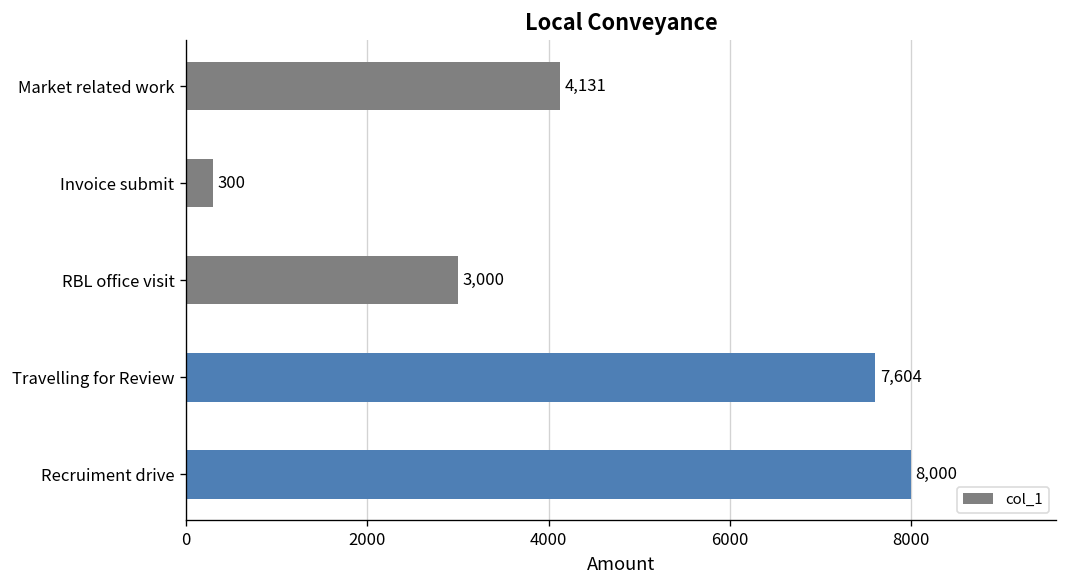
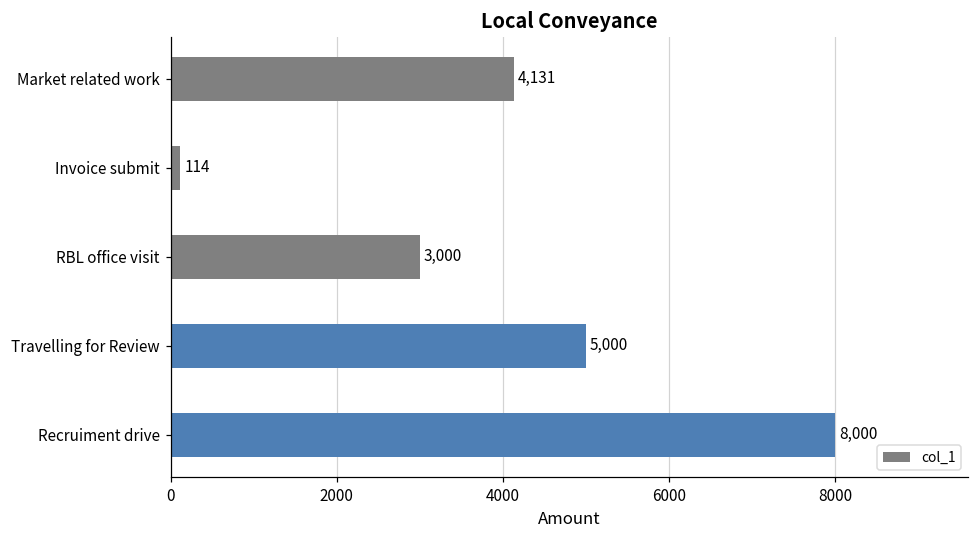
  {
    "Market related work": "4,131",
-   "Invoice submit": "300",
+   "Invoice submit": "114",
    "RBL office visit": "3,000",
-   "Travelling for Review": "7,604",
+   "Travelling for Review": "5,000",
    "Recruiment drive": "8,000"
  }
